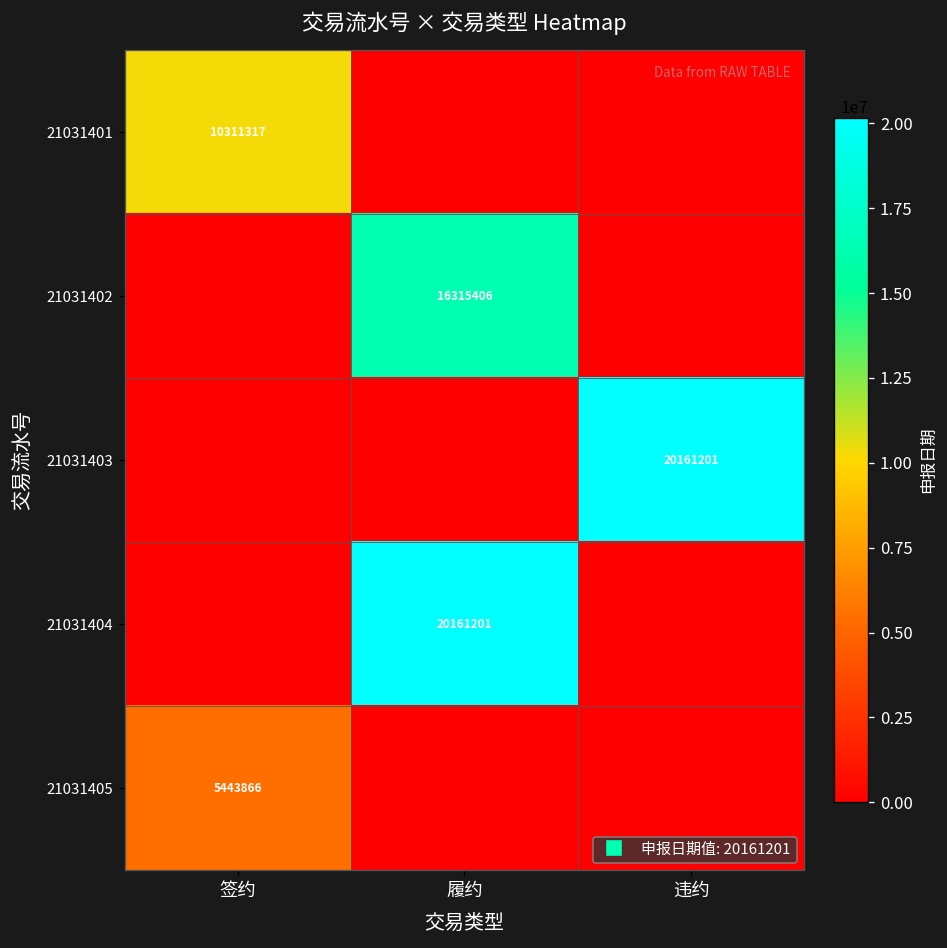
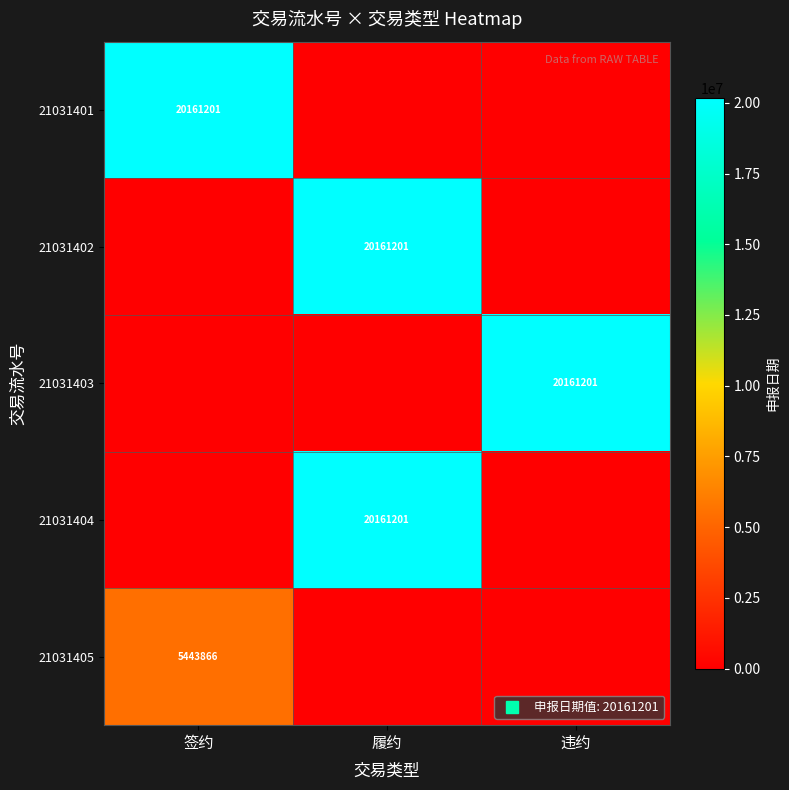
  {
    "21031401": {
-     "签约": 10311317
+     "签约": 20161201
    },
    "21031402": {
-     "履约": 16315406
+     "履约": 20161201
    },
    "21031403": {
      "违约": 20161201
    },
    "21031404": {
      "履约": 20161201
    },
    "21031405": {
      "签约": 5443866
    }
  }
